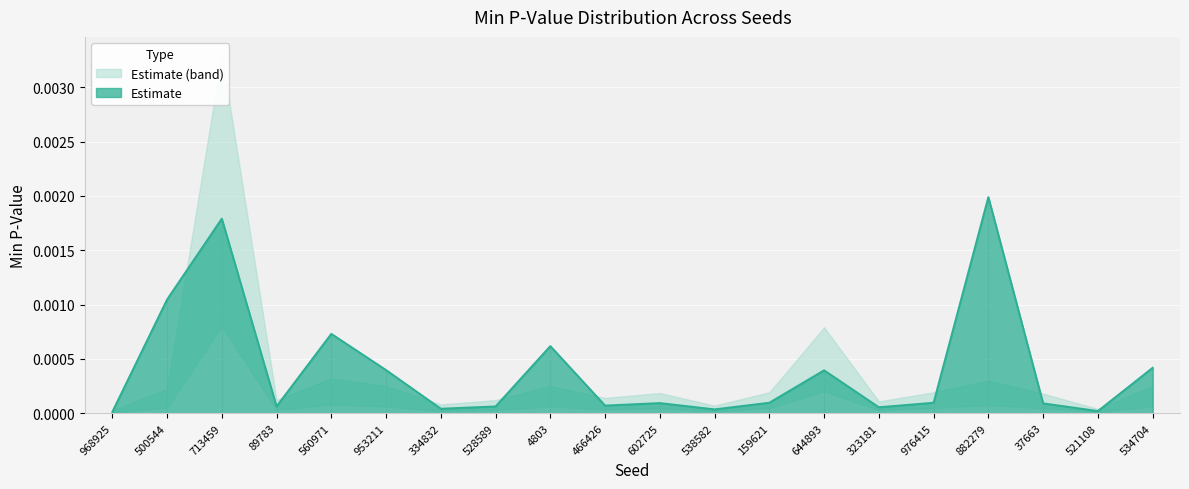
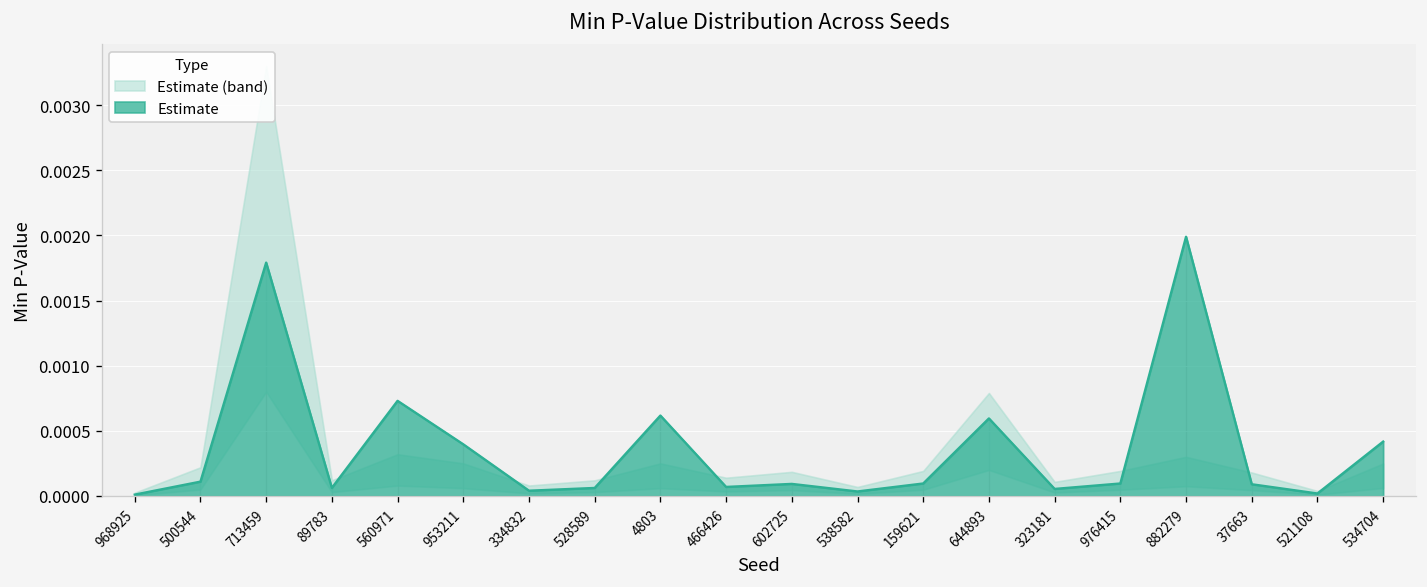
  {
    "Estimate": {
-     "500544": 0.00105,
-     "644893": 0.00039
+     "500544": 0.00011,
+     "644893": 0.00060
    }
  }
